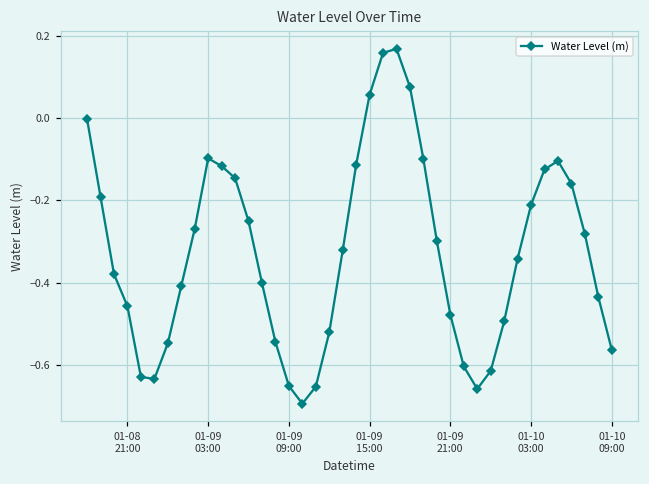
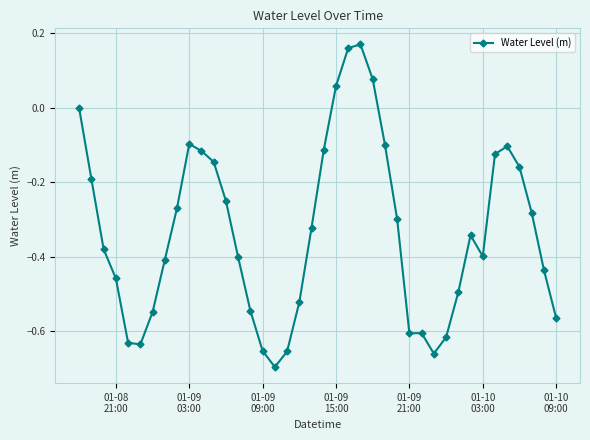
  {
    "01-08 21:00": -0.46,
    "01-09 03:00": -0.10,
    "01-09 09:00": -0.65,
    "01-09 15:00": 0.06,
-   "01-09 21:00": -0.48,
-   "01-10 03:00": -0.21,
+   "01-09 21:00": -0.60,
+   "01-10 03:00": -0.40,
    "01-10 09:00": -0.56
  }
